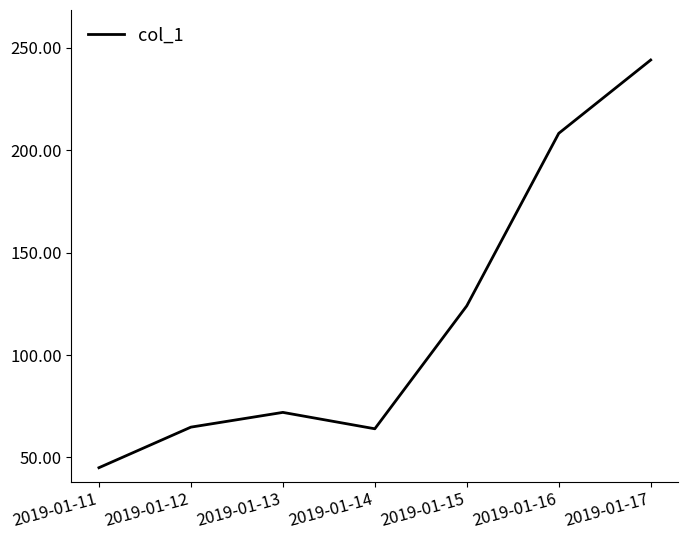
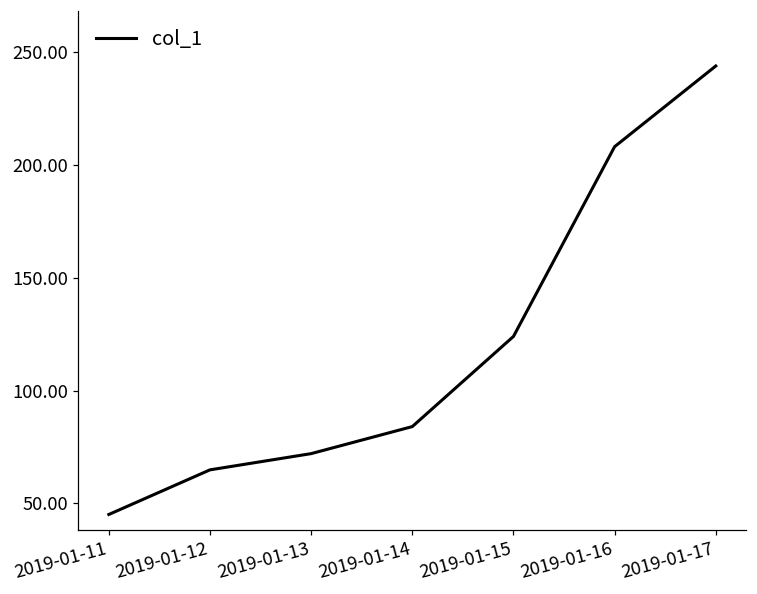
  {
    "2019-01-11": 45,
    "2019-01-12": 65,
    "2019-01-13": 72,
-   "2019-01-14": 64,
+   "2019-01-14": 84,
    "2019-01-15": 124,
    "2019-01-16": 208,
    "2019-01-17": 244
  }
